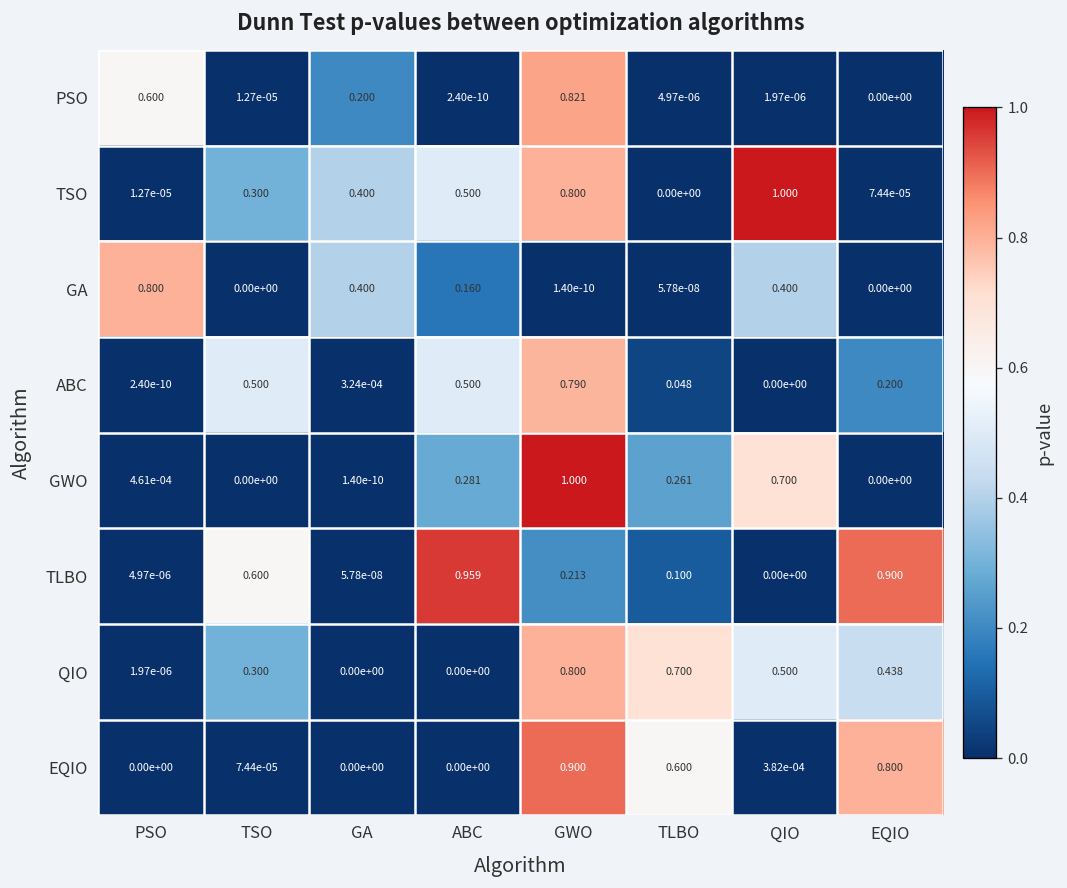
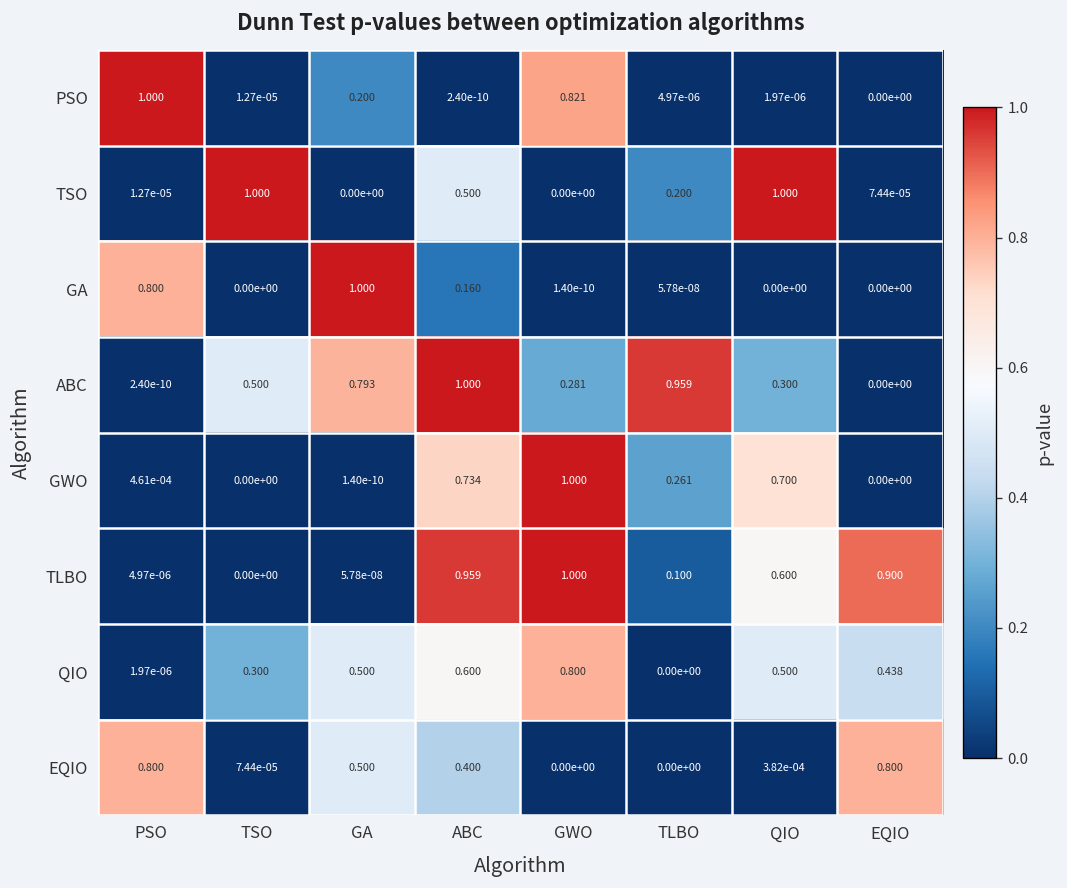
  {
    "PSO": {
-     "PSO": "0.600",
+     "PSO": "1.000",
      "TSO": "1.27e-05",
      "GA": "0.200",
      "ABC": "2.40e-10",
      "GWO": "0.821",
      "TLBO": "4.97e-06",
      "QIO": "1.97e-06",
      "EQIO": "0.00e+00"
    },
    "TSO": {
      "PSO": "1.27e-05",
-     "TSO": "0.300",
-     "GA": "0.400",
+     "TSO": "1.000",
+     "GA": "0.00e+00",
      "ABC": "0.500",
-     "GWO": "0.800",
-     "TLBO": "0.00e+00",
+     "GWO": "0.00e+00",
+     "TLBO": "0.200",
      "QIO": "1.000",
      "EQIO": "7.44e-05"
    },
    "GA": {
      "PSO": "0.800",
      "TSO": "0.00e+00",
-     "GA": "0.400",
+     "GA": "1.000",
      "ABC": "0.160",
      "GWO": "1.40e-10",
      "TLBO": "5.78e-08",
-     "QIO": "0.400",
+     "QIO": "0.00e+00",
      "EQIO": "0.00e+00"
    },
    "ABC": {
      "PSO": "2.40e-10",
      "TSO": "0.500",
-     "GA": "3.24e-04",
-     "ABC": "0.500",
-     "GWO": "0.790",
-     "TLBO": "0.048",
-     "QIO": "0.00e+00",
-     "EQIO": "0.200"
+     "GA": "0.793",
+     "ABC": "1.000",
+     "GWO": "0.281",
+     "TLBO": "0.959",
+     "QIO": "0.300",
+     "EQIO": "0.00e+00"
    },
    "GWO": {
      "PSO": "4.61e-04",
      "TSO": "0.00e+00",
      "GA": "1.40e-10",
-     "ABC": "0.281",
+     "ABC": "0.734",
      "GWO": "1.000",
      "TLBO": "0.261",
      "QIO": "0.700",
      "EQIO": "0.00e+00"
    },
    "TLBO": {
      "PSO": "4.97e-06",
-     "TSO": "0.600",
+     "TSO": "0.00e+00",
      "GA": "5.78e-08",
      "ABC": "0.959",
-     "GWO": "0.213",
+     "GWO": "1.000",
      "TLBO": "0.100",
-     "QIO": "0.00e+00",
+     "QIO": "0.600",
      "EQIO": "0.900"
    },
    "QIO": {
      "PSO": "1.97e-06",
      "TSO": "0.300",
-     "GA": "0.00e+00",
-     "ABC": "0.00e+00",
+     "GA": "0.500",
+     "ABC": "0.600",
      "GWO": "0.800",
-     "TLBO": "0.700",
+     "TLBO": "0.00e+00",
      "QIO": "0.500",
      "EQIO": "0.438"
    },
    "EQIO": {
-     "PSO": "0.00e+00",
+     "PSO": "0.800",
      "TSO": "7.44e-05",
-     "GA": "0.00e+00",
-     "ABC": "0.00e+00",
-     "GWO": "0.900",
-     "TLBO": "0.600",
+     "GA": "0.500",
+     "ABC": "0.400",
+     "GWO": "0.00e+00",
+     "TLBO": "0.00e+00",
      "QIO": "3.82e-04",
      "EQIO": "0.800"
    }
  }
